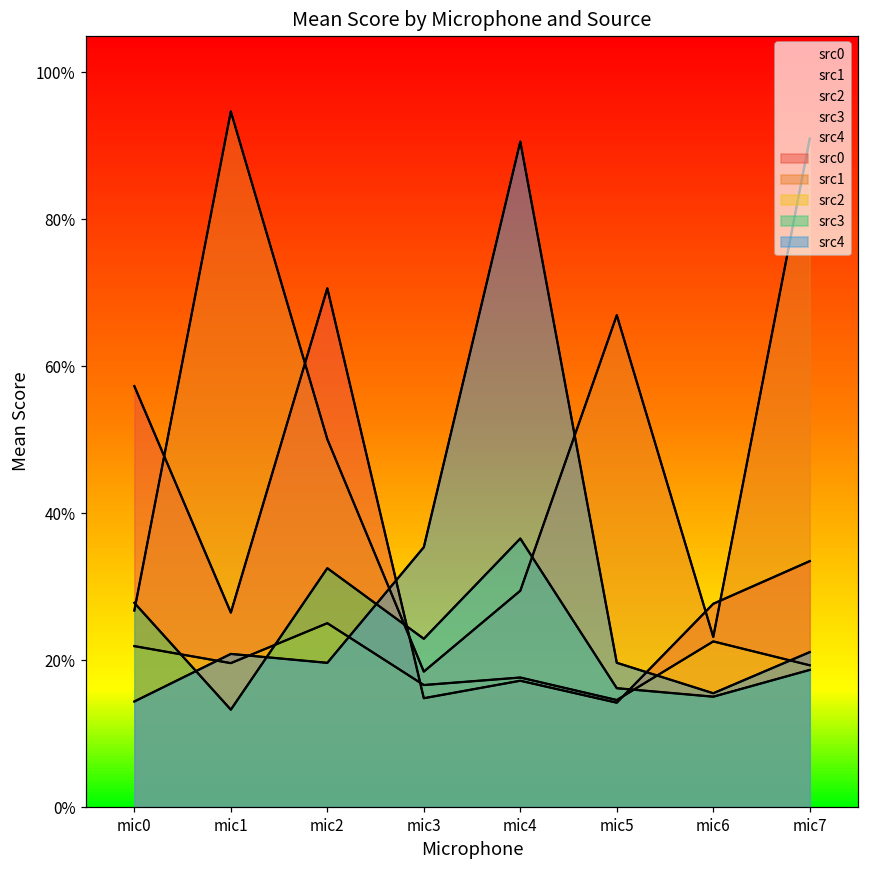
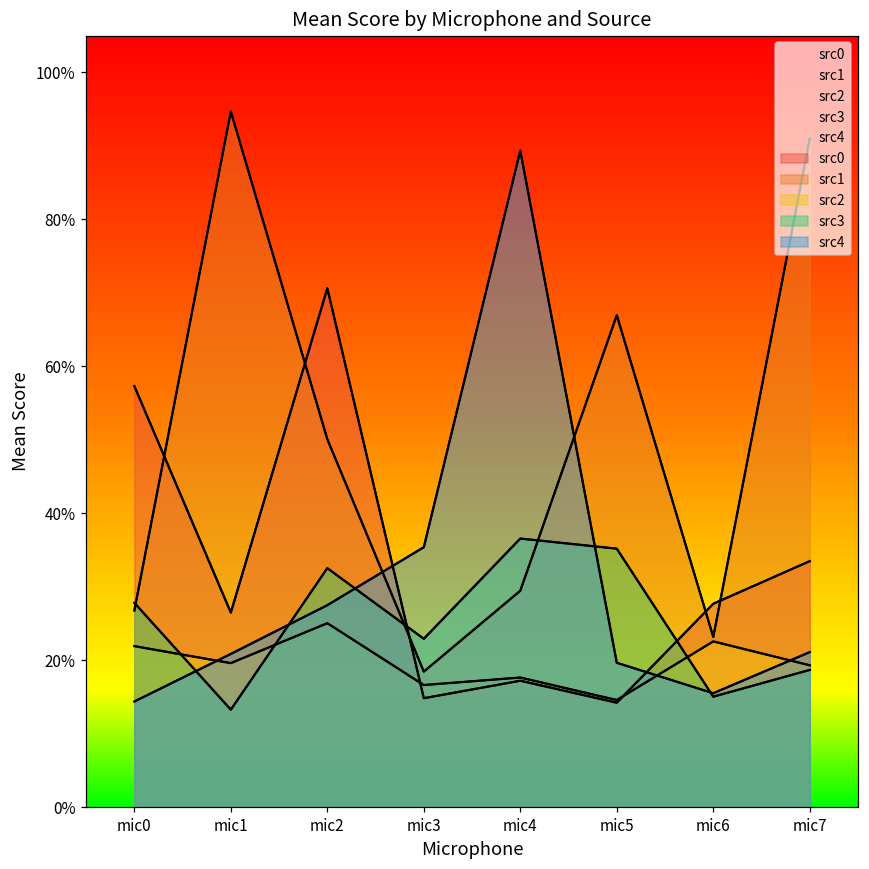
  {
    "src3": {
      "mic0": "28%",
      "mic1": "13%",
      "mic2": "33%",
      "mic3": "23%",
      "mic4": "37%",
-     "mic5": "16%",
+     "mic5": "35%",
      "mic6": "15%",
      "mic7": "19%"
    },
    "src4": {
      "mic0": "14%",
      "mic1": "21%",
-     "mic2": "20%",
+     "mic2": "27%",
      "mic3": "35%",
-     "mic4": "91%",
+     "mic4": "89%",
      "mic5": "20%",
      "mic6": "15%",
      "mic7": "21%"
    }
  }
